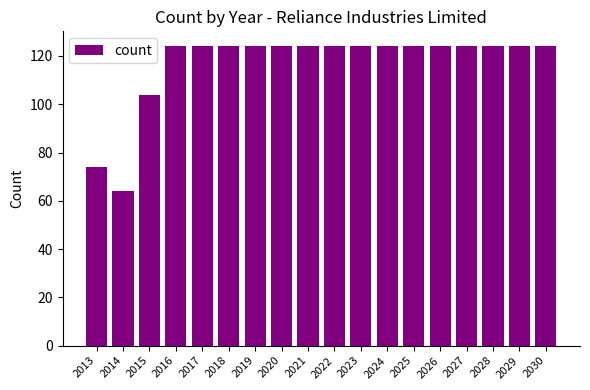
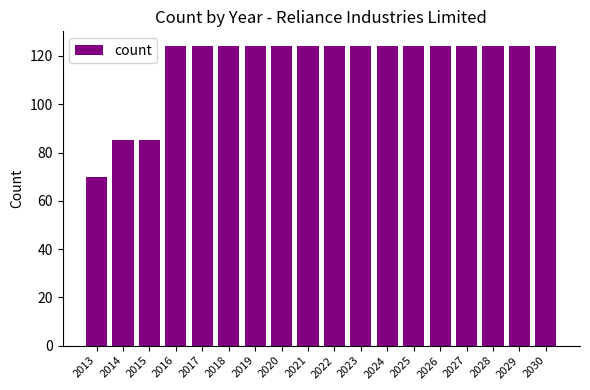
  {
-   "2013": 74,
-   "2014": 64,
-   "2015": 104,
+   "2013": 70,
+   "2014": 85,
+   "2015": 85,
    "2016": 124,
    "2017": 124,
    "2018": 124,
    "2019": 124,
    "2020": 124,
    "2021": 124,
    "2022": 124,
    "2023": 124,
    "2024": 124,
    "2025": 124,
    "2026": 124,
    "2027": 124,
    "2028": 124,
    "2029": 124,
    "2030": 124
  }
